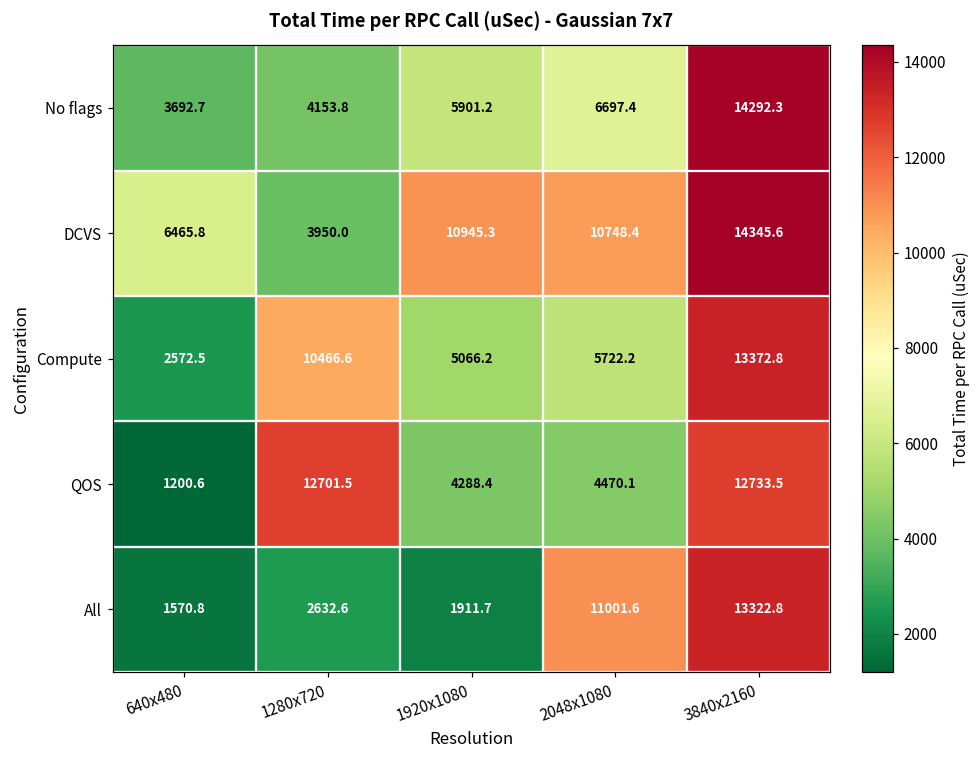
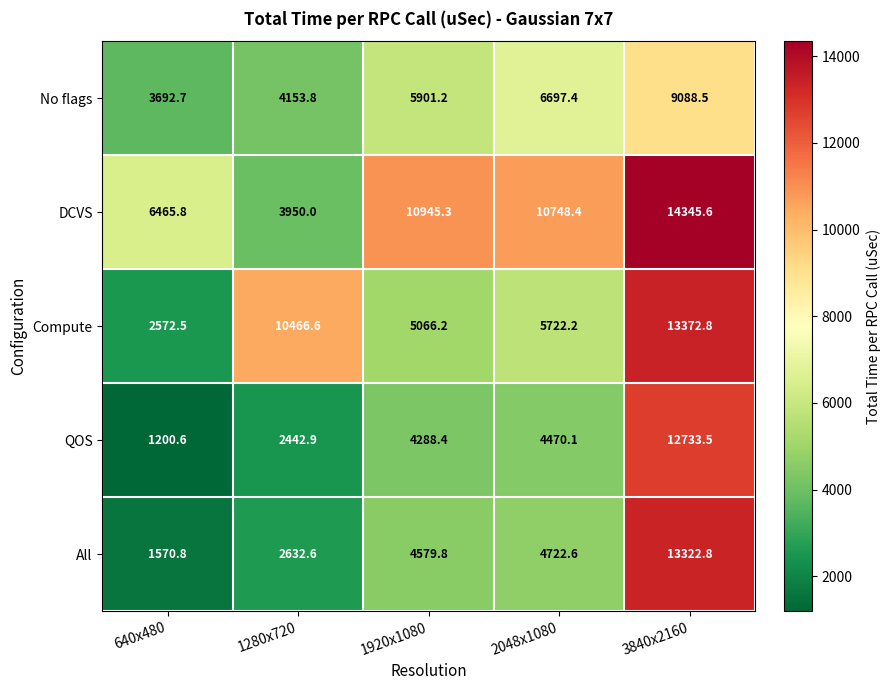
  {
    "No flags": {
      "640x480": 3692.7,
      "1280x720": 4153.8,
      "1920x1080": 5901.2,
      "2048x1080": 6697.4,
-     "3840x2160": 14292.3
+     "3840x2160": 9088.5
    },
    "DCVS": {
      "640x480": 6465.8,
      "1280x720": 3950.0,
      "1920x1080": 10945.3,
      "2048x1080": 10748.4,
      "3840x2160": 14345.6
    },
    "Compute": {
      "640x480": 2572.5,
      "1280x720": 10466.6,
      "1920x1080": 5066.2,
      "2048x1080": 5722.2,
      "3840x2160": 13372.8
    },
    "QOS": {
      "640x480": 1200.6,
-     "1280x720": 12701.5,
+     "1280x720": 2442.9,
      "1920x1080": 4288.4,
      "2048x1080": 4470.1,
      "3840x2160": 12733.5
    },
    "All": {
      "640x480": 1570.8,
      "1280x720": 2632.6,
-     "1920x1080": 1911.7,
-     "2048x1080": 11001.6,
+     "1920x1080": 4579.8,
+     "2048x1080": 4722.6,
      "3840x2160": 13322.8
    }
  }
